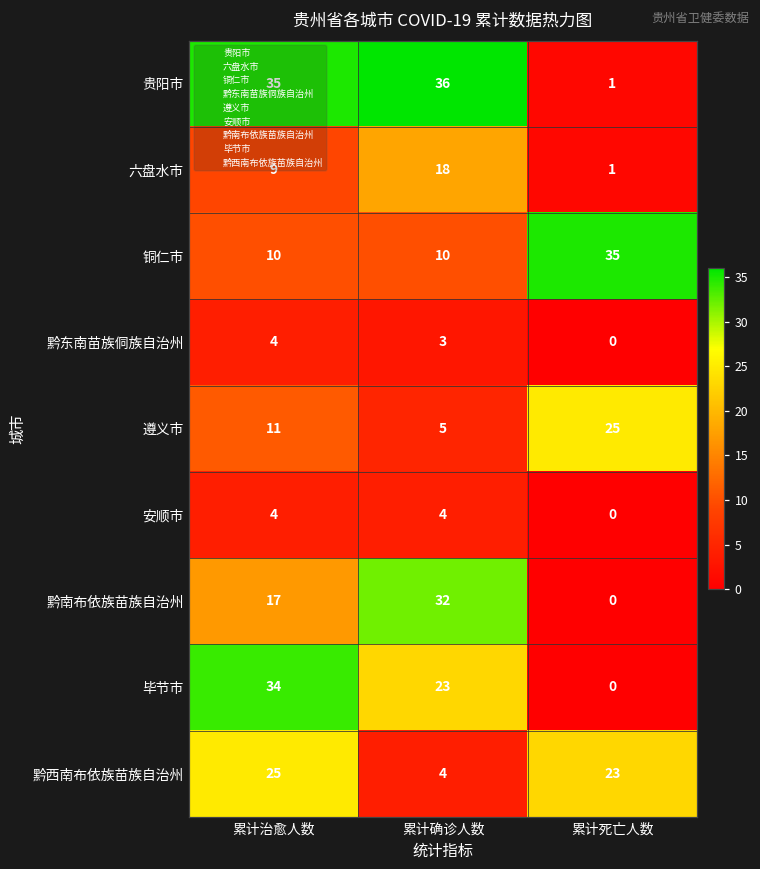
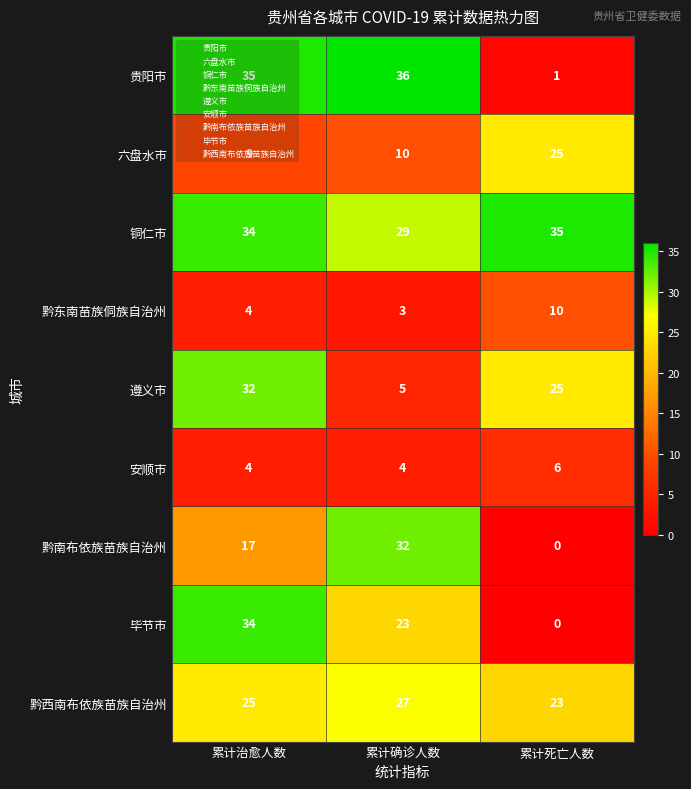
  {
    "贵阳市": {
      "累计确诊人数": 36,
      "累计死亡人数": 1
    },
    "六盘水市": {
-     "累计确诊人数": 18,
-     "累计死亡人数": 1
+     "累计确诊人数": 10,
+     "累计死亡人数": 25
    },
    "铜仁市": {
-     "累计治愈人数": 10,
-     "累计确诊人数": 10,
+     "累计治愈人数": 34,
+     "累计确诊人数": 29,
      "累计死亡人数": 35
    },
    "黔东南苗族侗族自治州": {
      "累计治愈人数": 4,
      "累计确诊人数": 3,
-     "累计死亡人数": 0
+     "累计死亡人数": 10
    },
    "遵义市": {
-     "累计治愈人数": 11,
+     "累计治愈人数": 32,
      "累计确诊人数": 5,
      "累计死亡人数": 25
    },
    "安顺市": {
      "累计治愈人数": 4,
      "累计确诊人数": 4,
-     "累计死亡人数": 0
+     "累计死亡人数": 6
    },
    "黔南布依族苗族自治州": {
      "累计治愈人数": 17,
      "累计确诊人数": 32,
      "累计死亡人数": 0
    },
    "毕节市": {
      "累计治愈人数": 34,
      "累计确诊人数": 23,
      "累计死亡人数": 0
    },
    "黔西南布依族苗族自治州": {
      "累计治愈人数": 25,
-     "累计确诊人数": 4,
+     "累计确诊人数": 27,
      "累计死亡人数": 23
    }
  }
